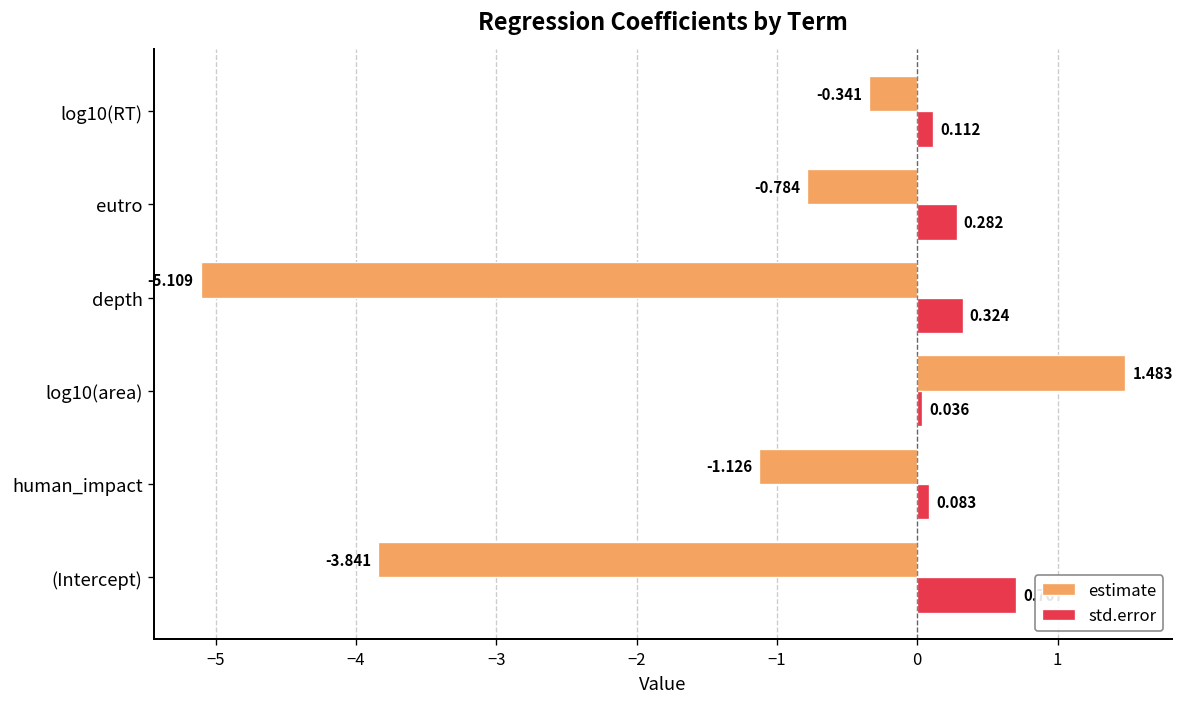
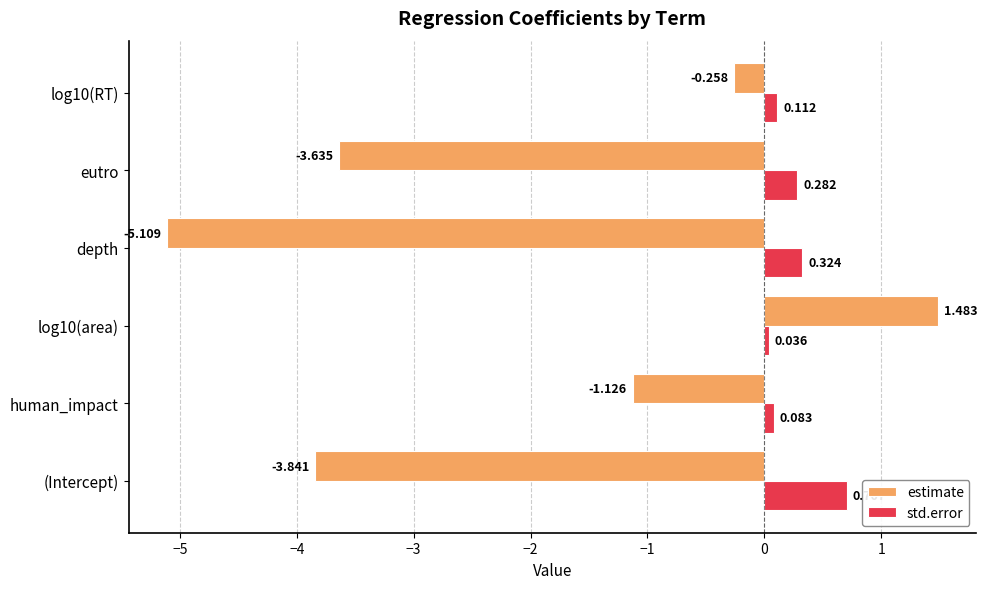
  {
    "estimate": {
-     "log10(RT)": -0.341,
-     "eutro": -0.784,
+     "log10(RT)": -0.258,
+     "eutro": -3.635,
      "depth": -5.109,
      "log10(area)": 1.483,
      "human_impact": -1.126,
      "(Intercept)": -3.841
    },
    "std.error": {
      "log10(RT)": 0.112,
      "eutro": 0.282,
      "depth": 0.324,
      "log10(area)": 0.036,
      "human_impact": 0.083
    }
  }
